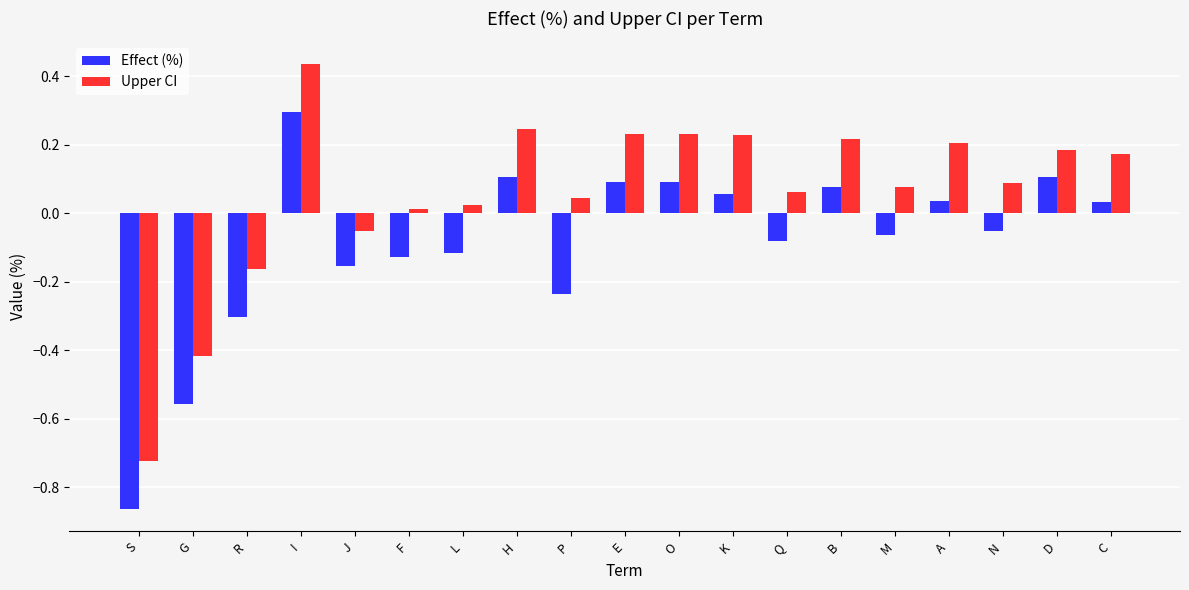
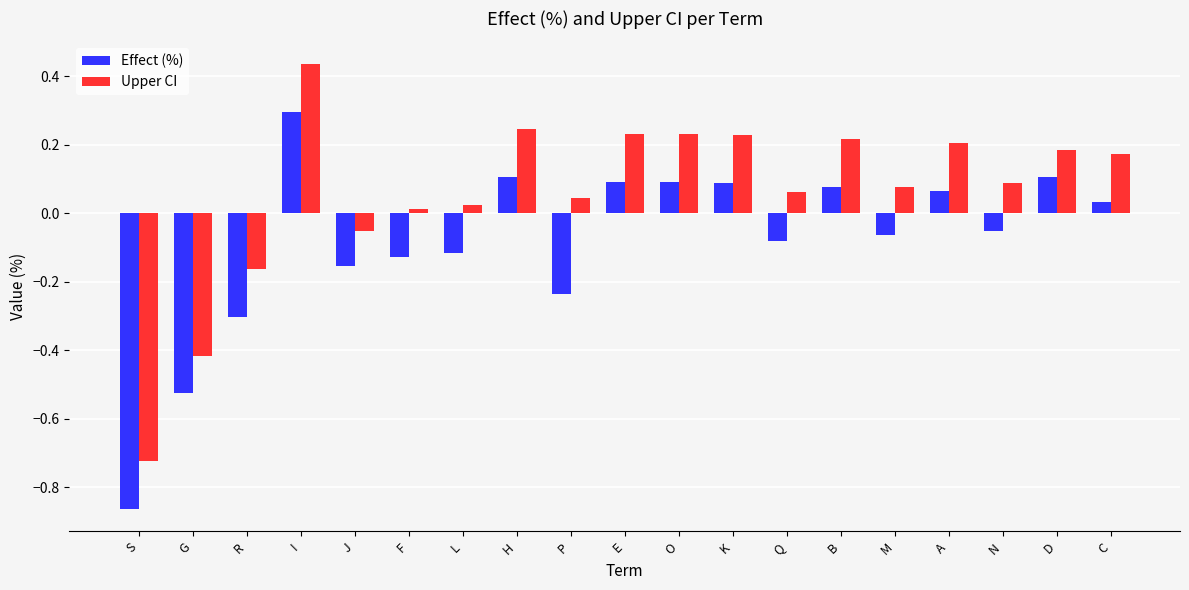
  {
    "Effect (%)": {
      "S": -0.86,
-     "G": -0.56,
+     "G": -0.52,
      "R": -0.30,
      "I": 0.30,
      "J": -0.16,
      "F": -0.13,
      "L": -0.12,
      "H": 0.10,
      "P": -0.24,
      "E": 0.09,
      "O": 0.09,
-     "K": 0.06,
+     "K": 0.09,
      "Q": -0.08,
      "B": 0.08,
      "M": -0.06,
-     "A": 0.04,
+     "A": 0.06,
      "N": -0.05,
      "D": 0.11,
      "C": 0.03
    },
    "Upper CI": {
      "S": -0.72,
      "G": -0.42,
      "R": -0.16,
      "I": 0.44,
      "J": -0.05,
      "F": 0.01,
      "L": 0.02,
      "H": 0.24,
      "P": 0.04,
      "E": 0.23,
      "O": 0.23,
      "K": 0.23,
      "Q": 0.06,
      "B": 0.22,
      "M": 0.08,
      "A": 0.20,
      "N": 0.09,
      "D": 0.18,
      "C": 0.17
    }
  }
